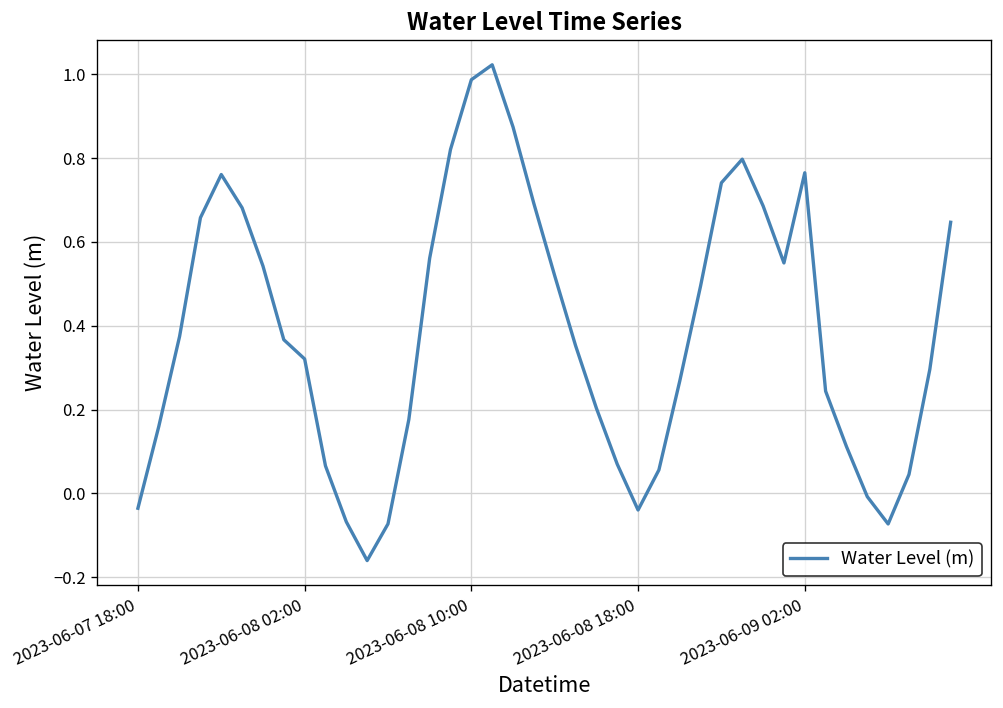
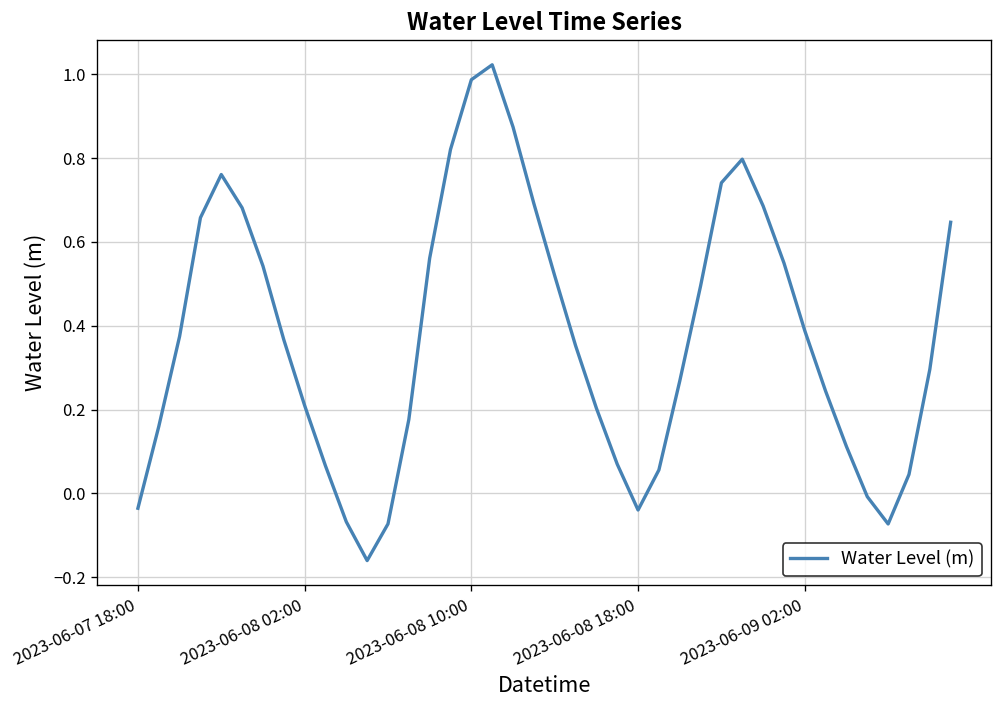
  {
    "2023-06-07 18:00": -0.04,
-   "2023-06-08 02:00": 0.32,
+   "2023-06-08 02:00": 0.21,
    "2023-06-08 10:00": 0.99,
    "2023-06-08 18:00": -0.04,
-   "2023-06-09 02:00": 0.77
+   "2023-06-09 02:00": 0.39
  }
